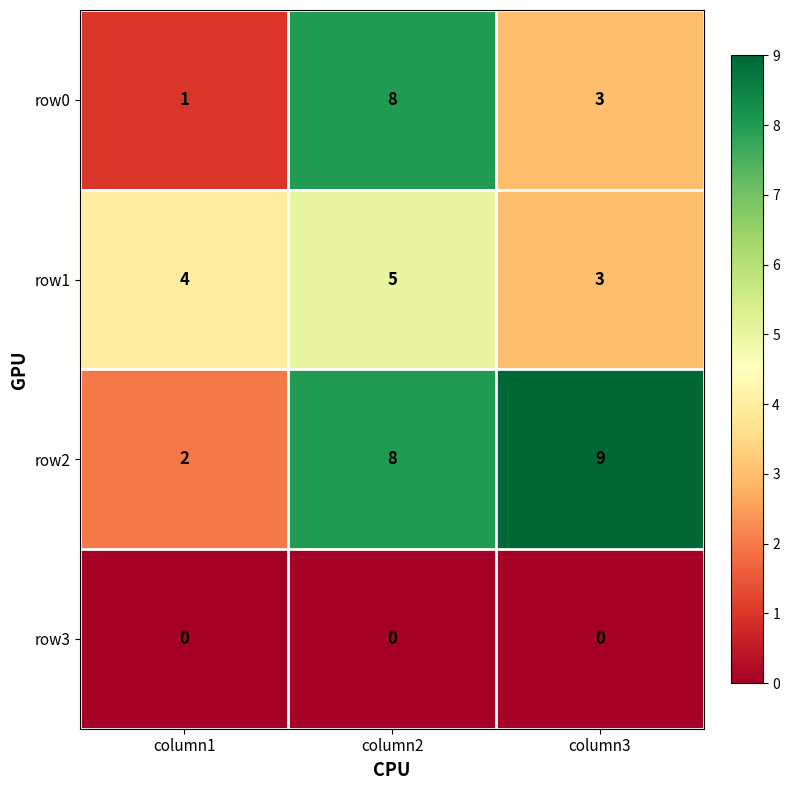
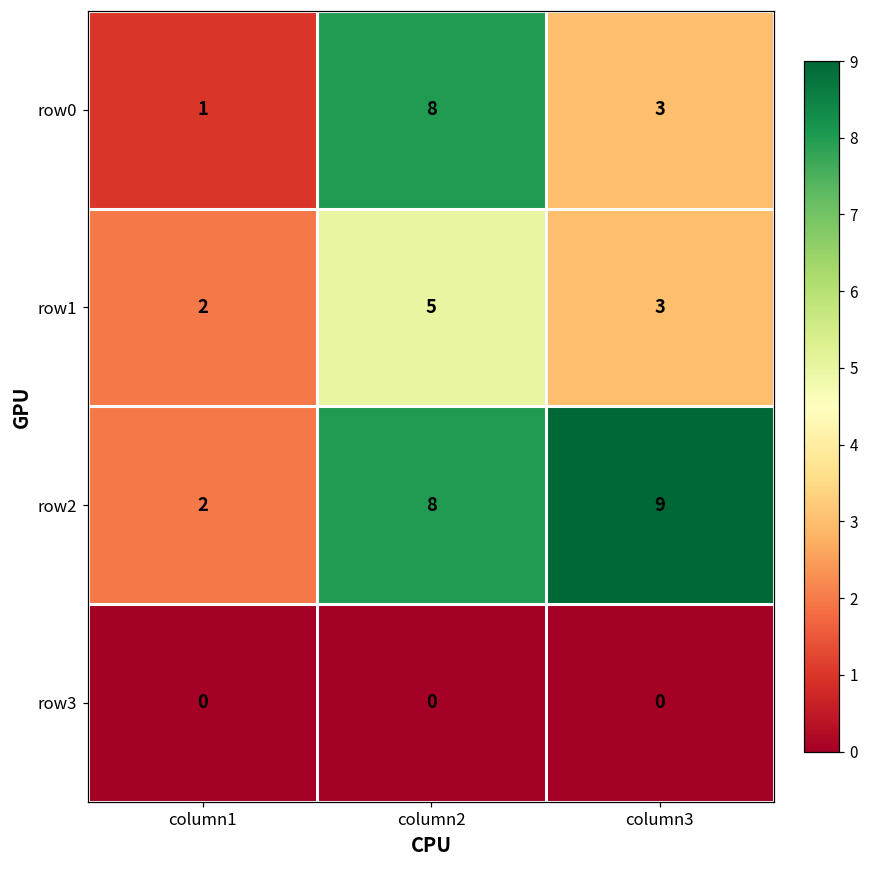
  {
    "row0": {
      "column1": 1,
      "column2": 8,
      "column3": 3
    },
    "row1": {
-     "column1": 4,
+     "column1": 2,
      "column2": 5,
      "column3": 3
    },
    "row2": {
      "column1": 2,
      "column2": 8,
      "column3": 9
    },
    "row3": {
      "column1": 0,
      "column2": 0,
      "column3": 0
    }
  }
